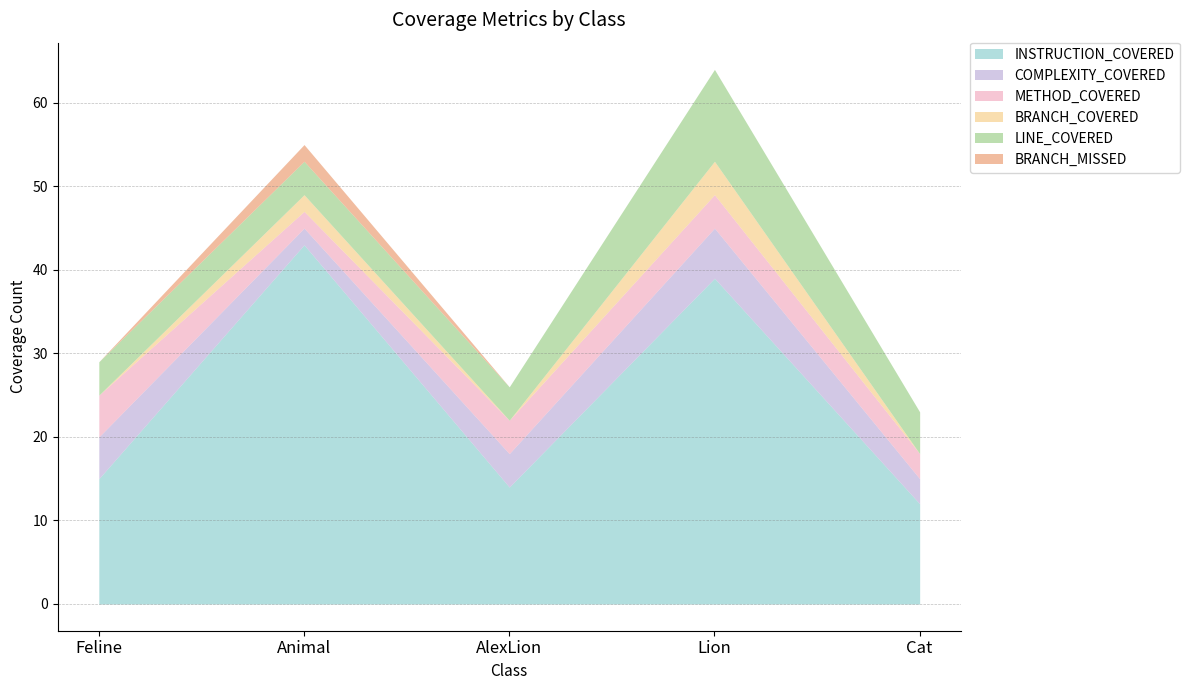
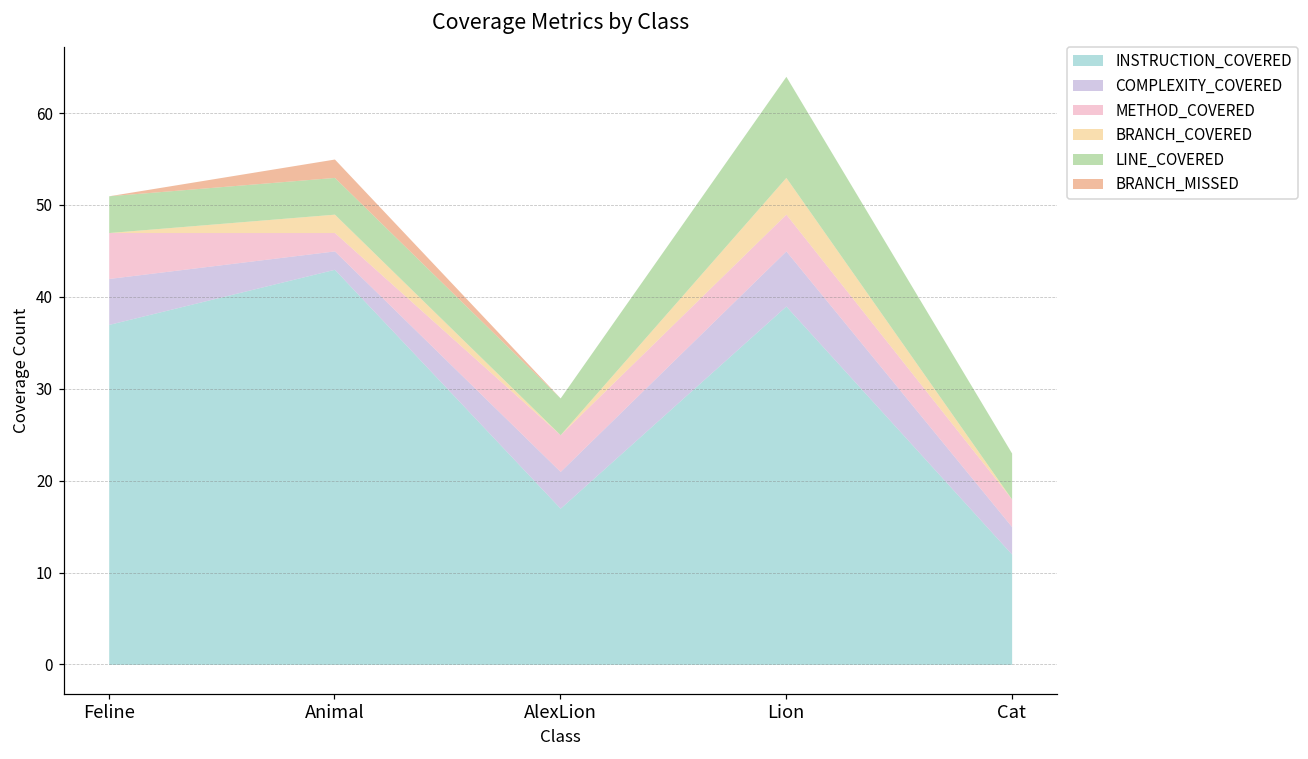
  {
    "INSTRUCTION_COVERED": {
-     "Feline": 15,
+     "Feline": 37,
      "Animal": 43,
-     "AlexLion": 14,
+     "AlexLion": 17,
      "Lion": 39,
      "Cat": 12
    },
    "LINE_COVERED": {
      "Animal": 4
    }
  }
